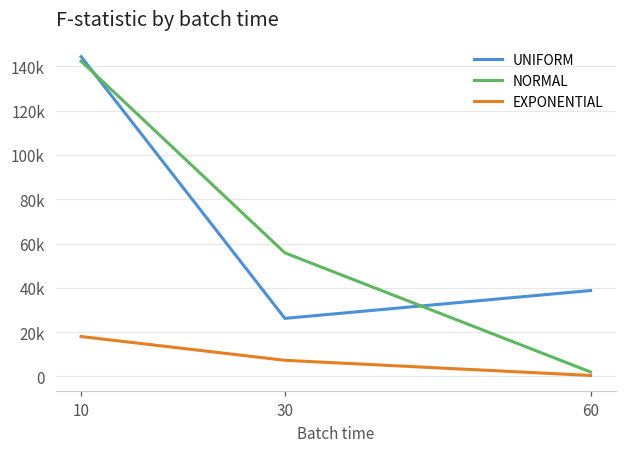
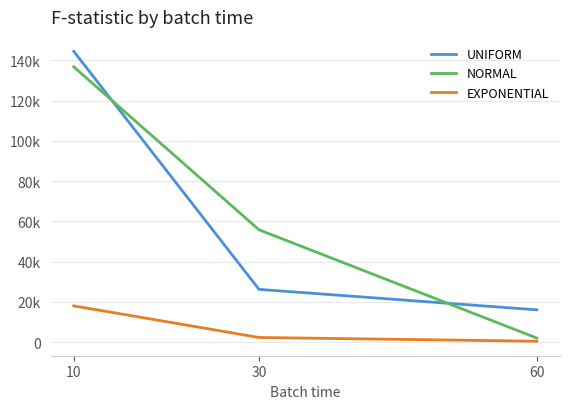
  {
    "UNIFORM": {
      "10": 144000,
      "30": 26000,
-     "60": 39000
+     "60": 16000
    },
    "NORMAL": {
-     "10": 142000,
+     "10": 137000,
      "30": 56000,
      "60": 2000
    },
    "EXPONENTIAL": {
      "10": 18000,
-     "30": 7000,
+     "30": 2000,
      "60": 0
    }
  }
